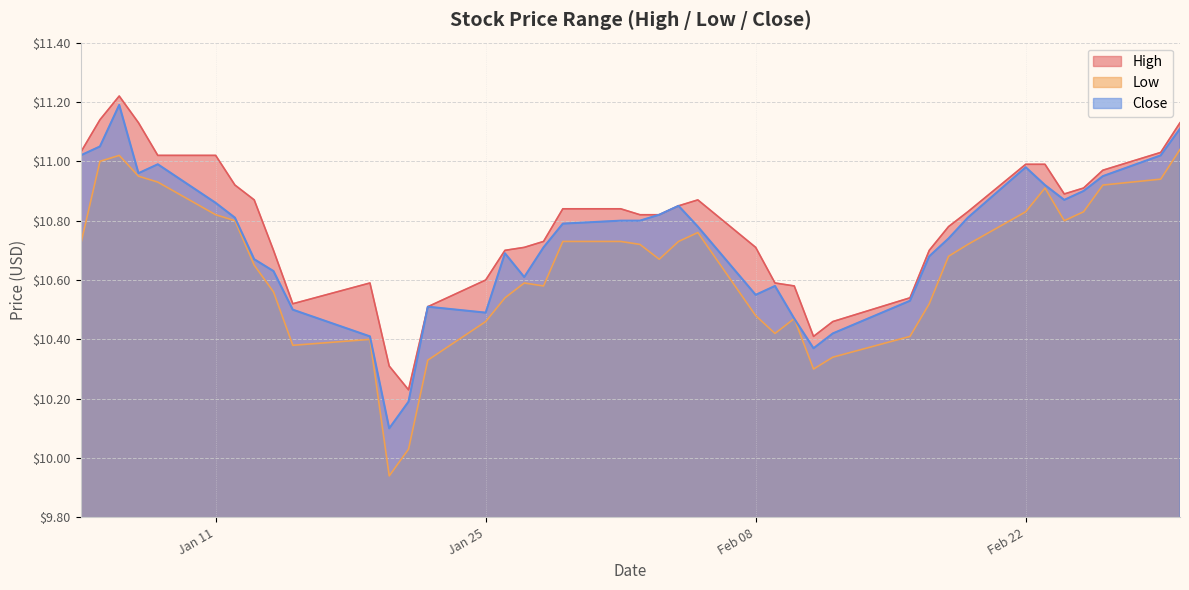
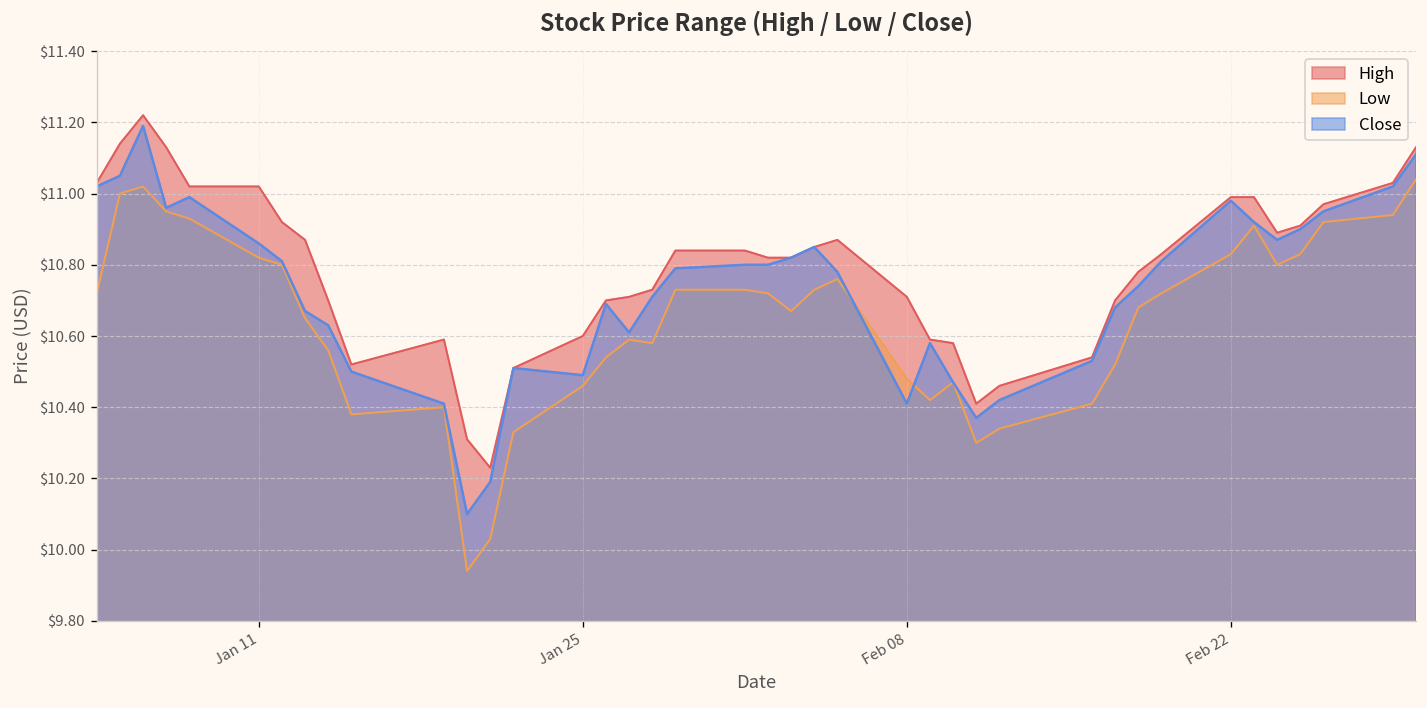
  {
    "Close": {
      "Jan 11": "$10.86",
      "Jan 25": "$10.49",
-     "Feb 08": "$10.55",
+     "Feb 08": "$10.41",
      "Feb 22": "$10.98"
    }
  }
